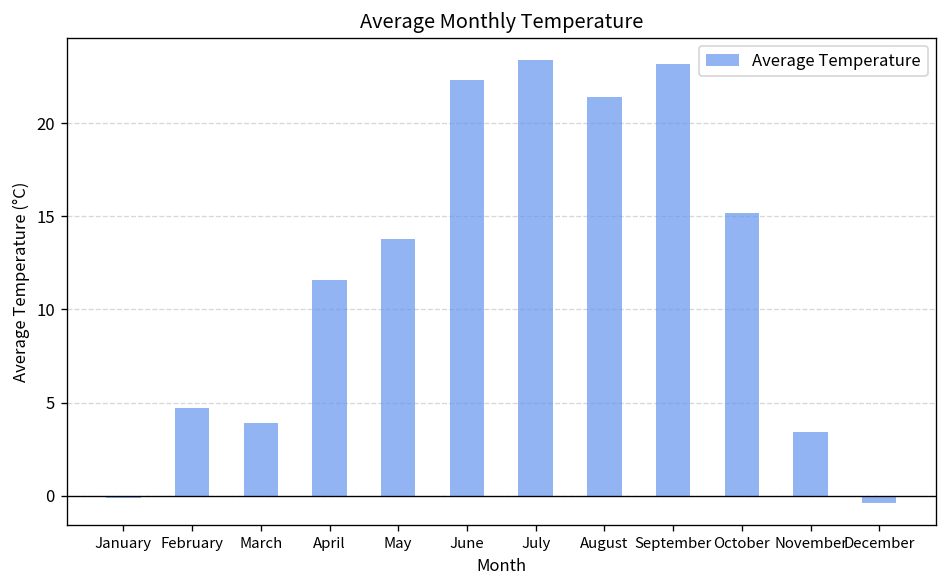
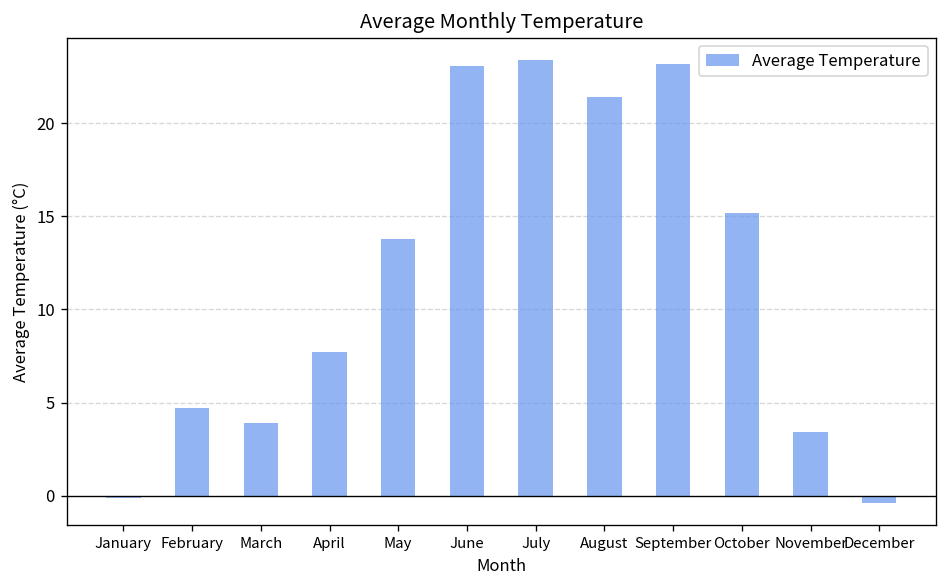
  {
    "February": 4.7,
    "March": 3.9,
-   "April": 11.6,
+   "April": 7.7,
    "May": 13.8,
-   "June": 22.3,
+   "June": 23.1,
    "July": 23.4,
    "August": 21.4,
    "September": 23.2,
    "October": 15.2,
    "November": 3.4,
    "December": -0.4
  }
